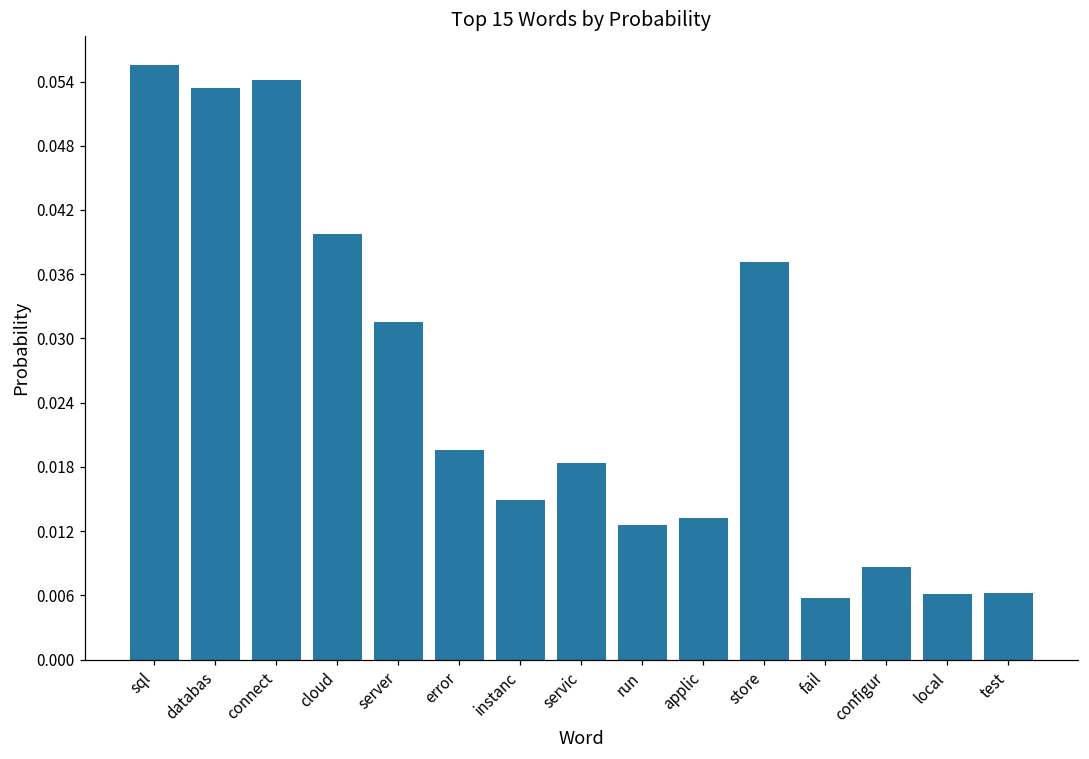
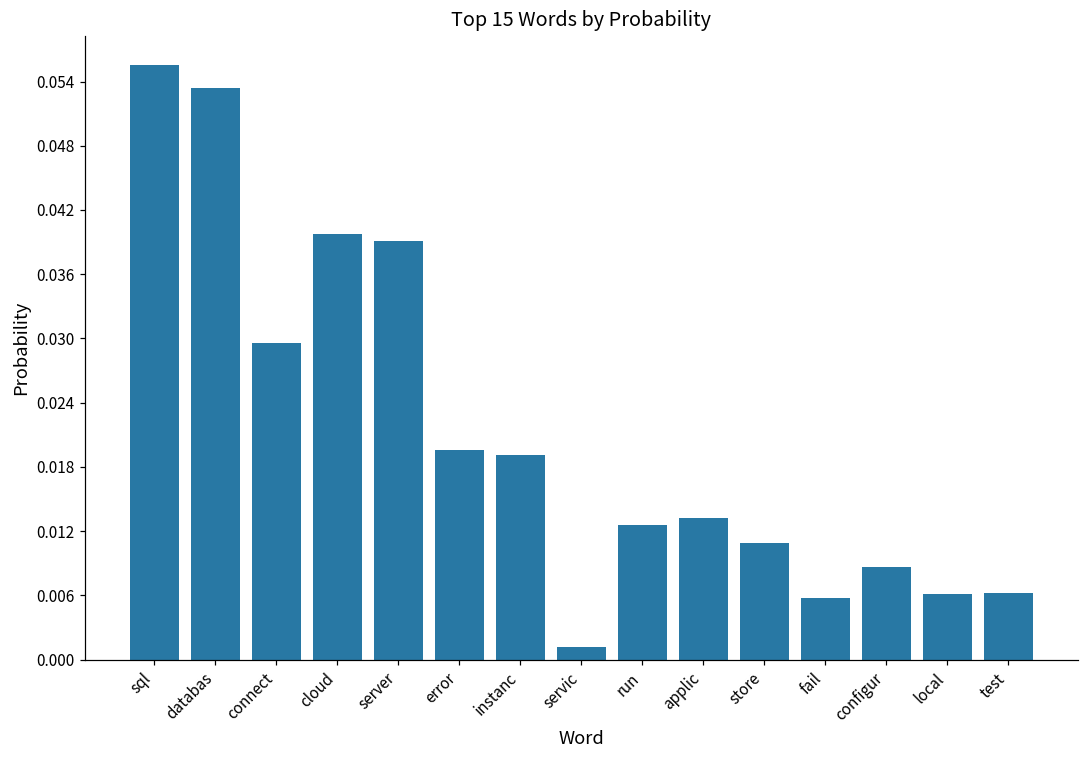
  {
    "sql": 0.056,
    "databas": 0.053,
-   "connect": 0.054,
+   "connect": 0.030,
    "cloud": 0.040,
-   "server": 0.032,
+   "server": 0.039,
    "error": 0.020,
-   "instanc": 0.015,
-   "servic": 0.018,
+   "instanc": 0.019,
+   "servic": 0.001,
    "run": 0.013,
    "applic": 0.013,
-   "store": 0.037,
+   "store": 0.011,
    "fail": 0.006,
    "configur": 0.009,
    "local": 0.006,
    "test": 0.006
  }
